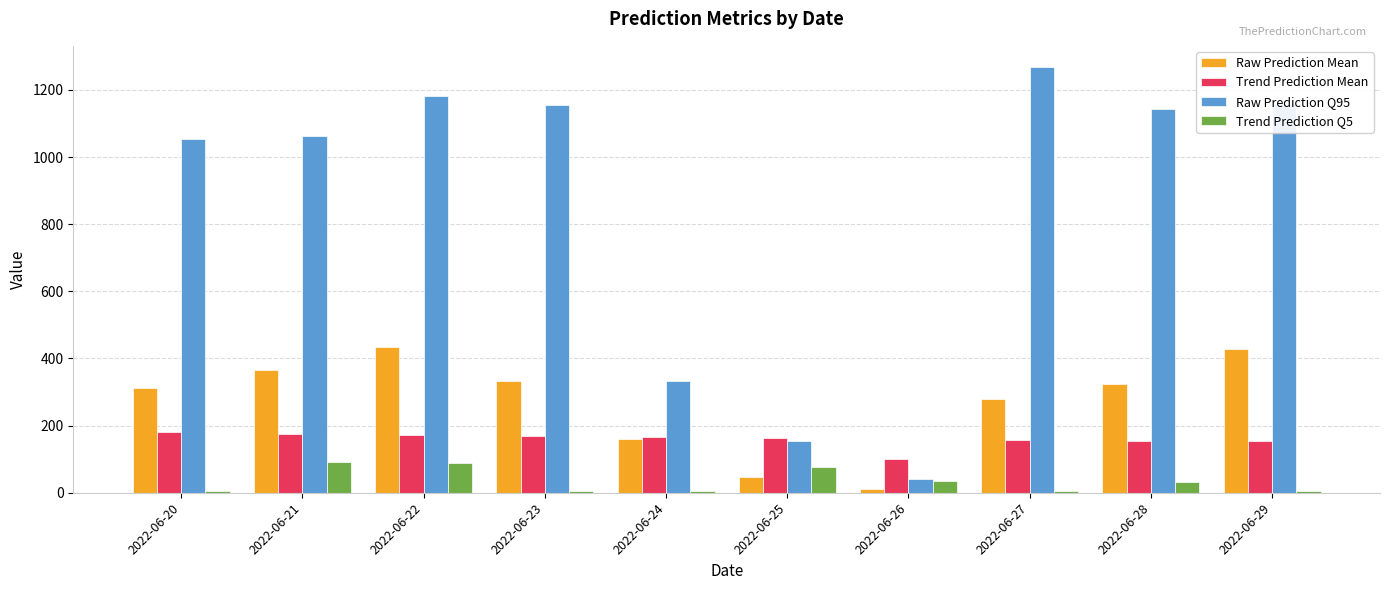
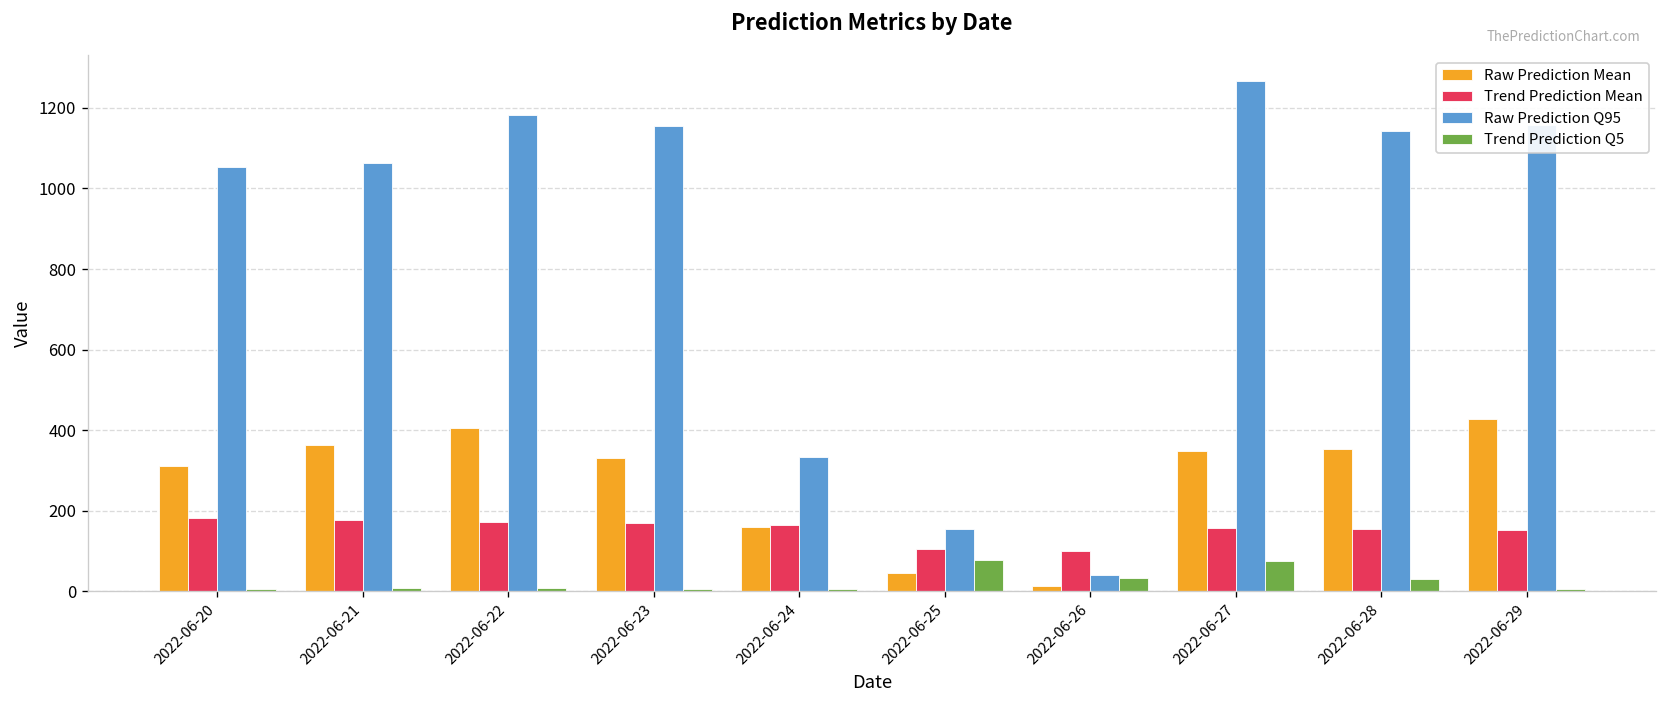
  {
    "Raw Prediction Mean": {
      "2022-06-20": 310,
      "2022-06-21": 360,
-     "2022-06-22": 430,
+     "2022-06-22": 410,
      "2022-06-23": 330,
      "2022-06-24": 160,
      "2022-06-25": 50,
      "2022-06-26": 10,
-     "2022-06-27": 280,
-     "2022-06-28": 320,
+     "2022-06-27": 350,
+     "2022-06-28": 350,
      "2022-06-29": 430
    },
    "Trend Prediction Mean": {
      "2022-06-20": 180,
      "2022-06-21": 180,
      "2022-06-22": 170,
      "2022-06-23": 170,
      "2022-06-24": 170,
-     "2022-06-25": 160,
+     "2022-06-25": 100,
      "2022-06-26": 100,
      "2022-06-27": 160,
      "2022-06-28": 160,
      "2022-06-29": 150
    },
    "Raw Prediction Q95": {
      "2022-06-20": 1050,
      "2022-06-21": 1060,
      "2022-06-22": 1180,
      "2022-06-23": 1150,
      "2022-06-24": 330,
      "2022-06-25": 160,
      "2022-06-26": 40,
      "2022-06-27": 1270,
      "2022-06-28": 1140
    },
    "Trend Prediction Q5": {
-     "2022-06-21": 90,
-     "2022-06-22": 90,
+     "2022-06-21": 10,
+     "2022-06-22": 10,
      "2022-06-25": 80,
      "2022-06-26": 30,
-     "2022-06-27": 10,
+     "2022-06-27": 70,
      "2022-06-28": 30
    }
  }
